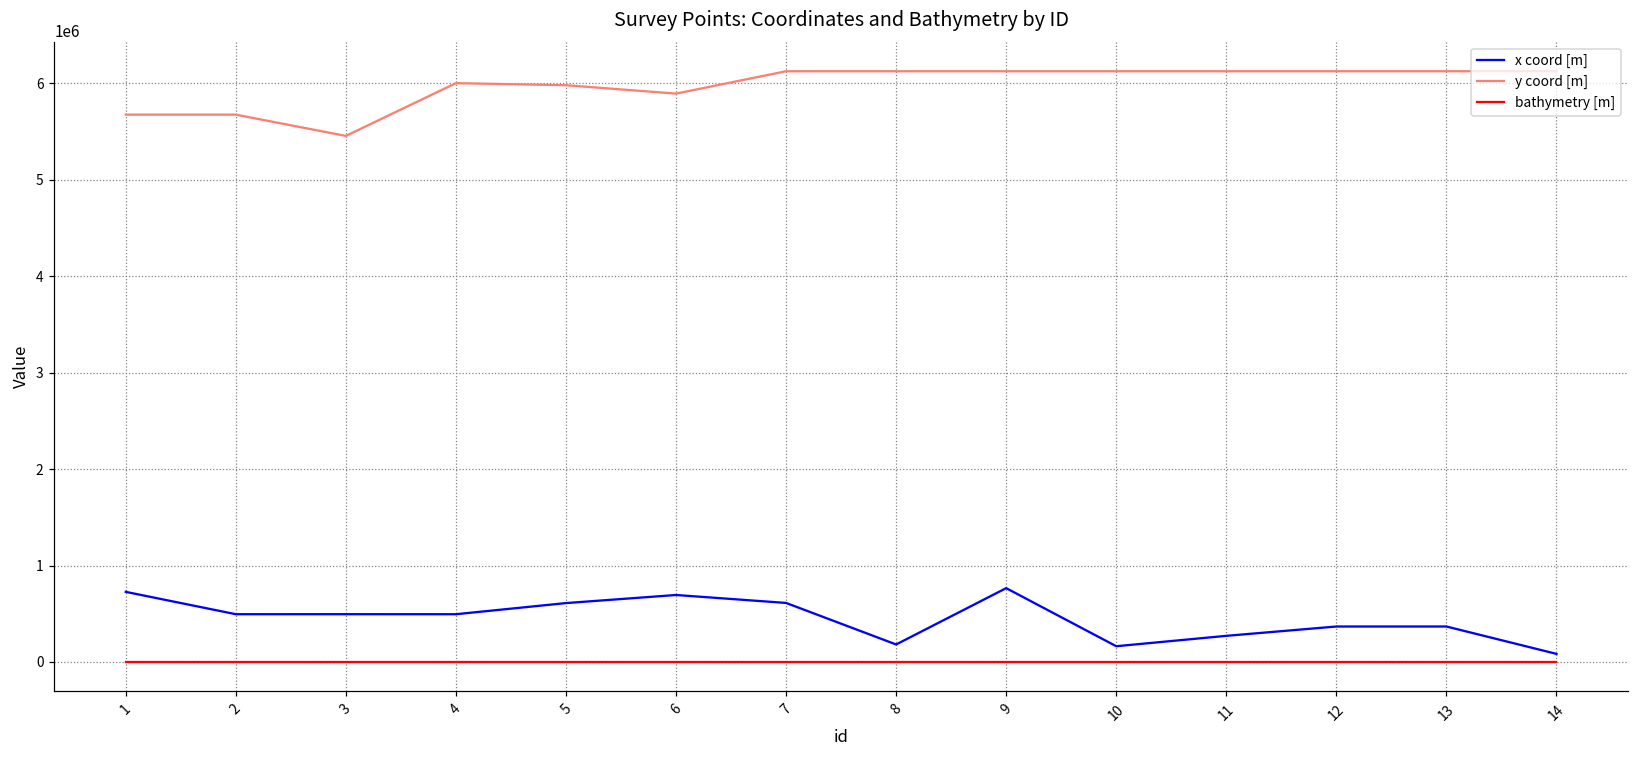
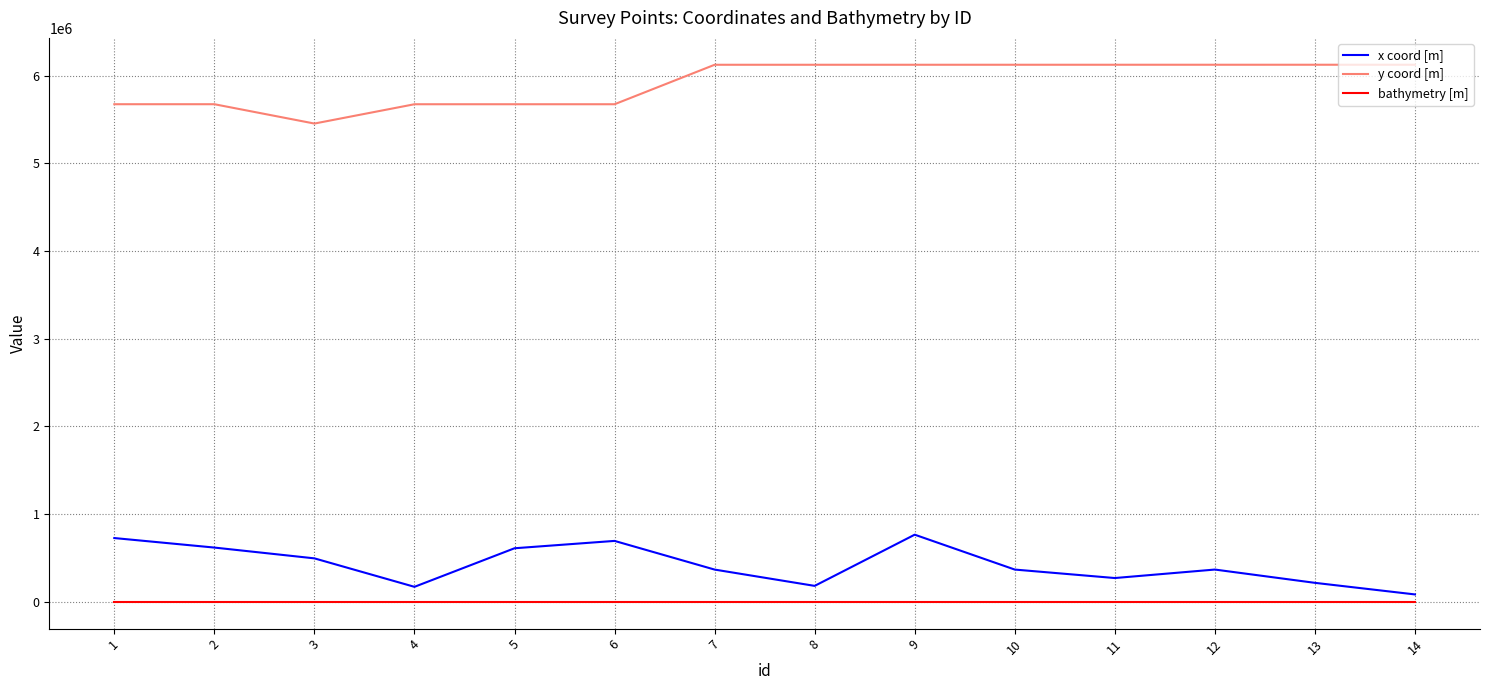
  {
    "x coord [m]": {
      "1": 700000,
-     "2": 500000,
+     "2": 600000,
      "3": 500000,
-     "4": 500000,
+     "4": 200000,
      "5": 600000,
      "6": 700000,
-     "7": 600000,
+     "7": 400000,
      "8": 200000,
      "9": 800000,
-     "10": 200000,
+     "10": 400000,
      "11": 300000,
      "12": 400000,
-     "13": 400000,
+     "13": 200000,
      "14": 100000
    },
    "y coord [m]": {
      "1": 5700000,
      "2": 5700000,
      "3": 5500000,
-     "4": 6000000,
-     "5": 6000000,
-     "6": 5900000,
+     "4": 5700000,
+     "5": 5700000,
+     "6": 5700000,
      "7": 6100000,
      "8": 6100000,
      "9": 6100000,
      "10": 6100000,
      "11": 6100000,
      "12": 6100000,
      "13": 6100000
    },
    "bathymetry [m]": {
      "1": 0,
      "2": 0,
      "3": 0,
      "4": 0,
      "5": 0,
      "6": 0,
      "7": 0,
      "8": 0,
      "9": 0,
      "10": 0,
      "11": 0,
      "12": 0,
      "13": 0,
      "14": 0
    }
  }
